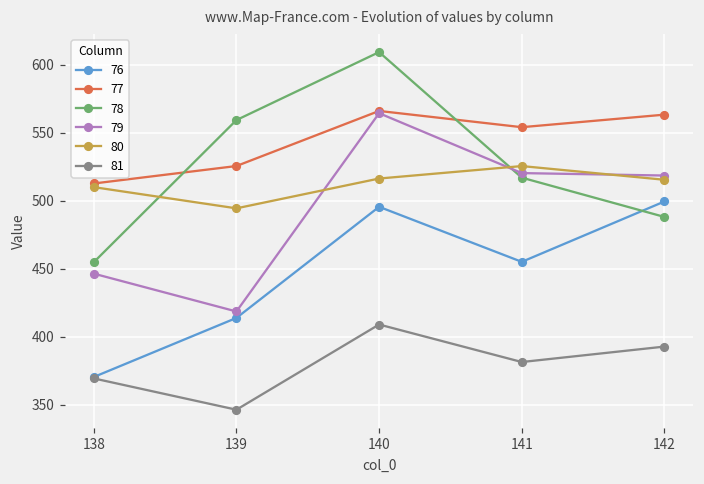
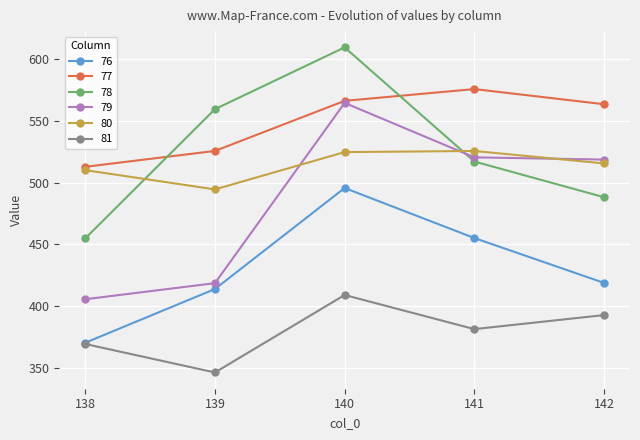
  {
    "76": {
      "139": 414,
      "140": 496,
      "141": 455,
-     "142": 500
+     "142": 419
    },
    "77": {
      "138": 513,
      "139": 526,
-     "141": 554,
+     "141": 576,
      "142": 563
    },
    "79": {
-     "138": 446,
+     "138": 406,
      "139": 419,
      "141": 520,
      "142": 519
    },
    "80": {
      "138": 510,
      "139": 495,
-     "140": 516,
+     "140": 525,
      "141": 526,
      "142": 516
    }
  }
